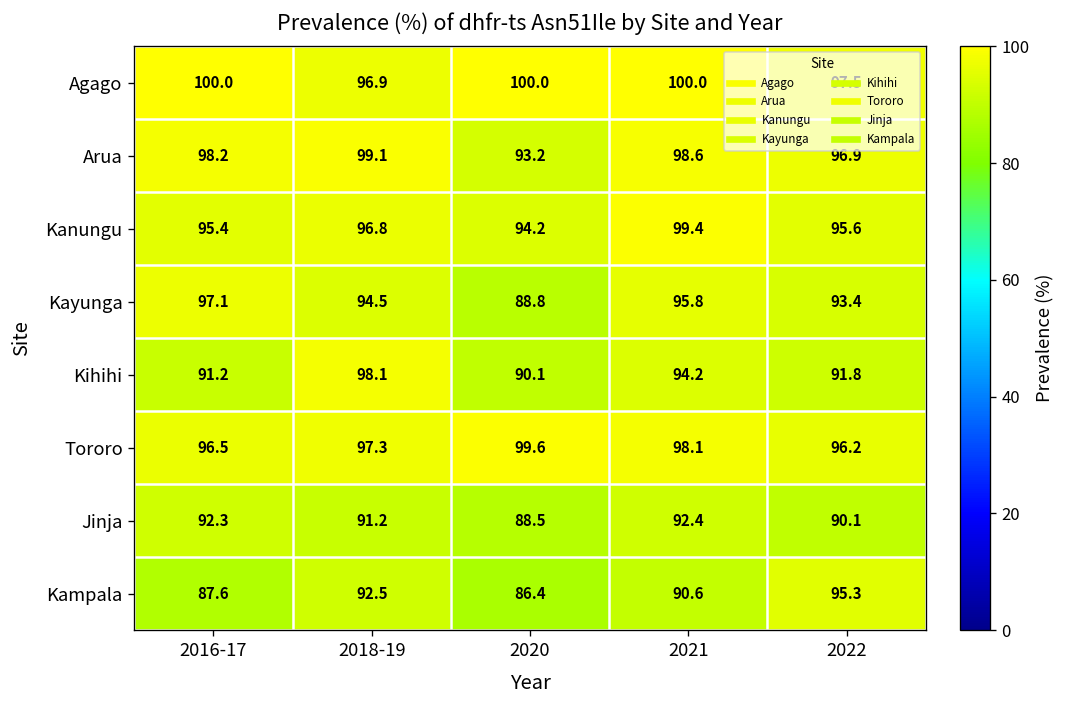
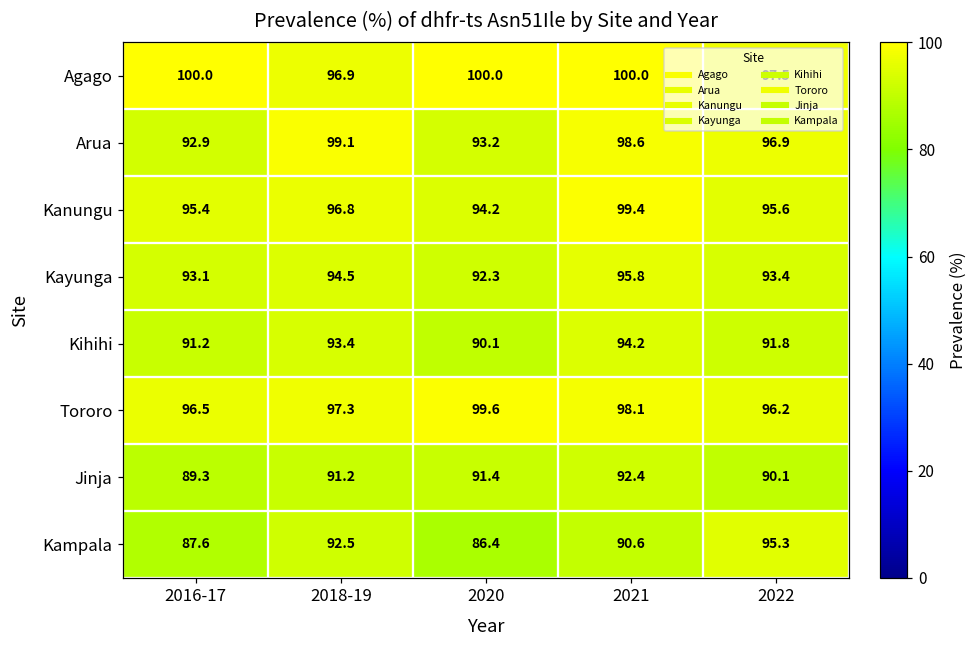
  {
    "Agago": {
      "2016-17": 100.0,
      "2018-19": 96.9,
      "2020": 100.0,
      "2021": 100.0
    },
    "Arua": {
-     "2016-17": 98.2,
+     "2016-17": 92.9,
      "2018-19": 99.1,
      "2020": 93.2,
      "2021": 98.6,
      "2022": 96.9
    },
    "Kanungu": {
      "2016-17": 95.4,
      "2018-19": 96.8,
      "2020": 94.2,
      "2021": 99.4,
      "2022": 95.6
    },
    "Kayunga": {
-     "2016-17": 97.1,
+     "2016-17": 93.1,
      "2018-19": 94.5,
-     "2020": 88.8,
+     "2020": 92.3,
      "2021": 95.8,
      "2022": 93.4
    },
    "Kihihi": {
      "2016-17": 91.2,
-     "2018-19": 98.1,
+     "2018-19": 93.4,
      "2020": 90.1,
      "2021": 94.2,
      "2022": 91.8
    },
    "Tororo": {
      "2016-17": 96.5,
      "2018-19": 97.3,
      "2020": 99.6,
      "2021": 98.1,
      "2022": 96.2
    },
    "Jinja": {
-     "2016-17": 92.3,
+     "2016-17": 89.3,
      "2018-19": 91.2,
-     "2020": 88.5,
+     "2020": 91.4,
      "2021": 92.4,
      "2022": 90.1
    },
    "Kampala": {
      "2016-17": 87.6,
      "2018-19": 92.5,
      "2020": 86.4,
      "2021": 90.6,
      "2022": 95.3
    }
  }
